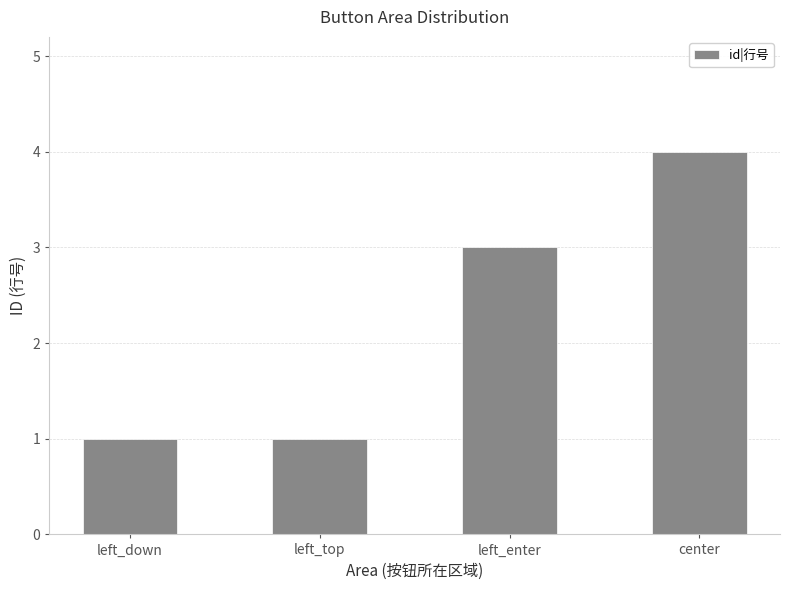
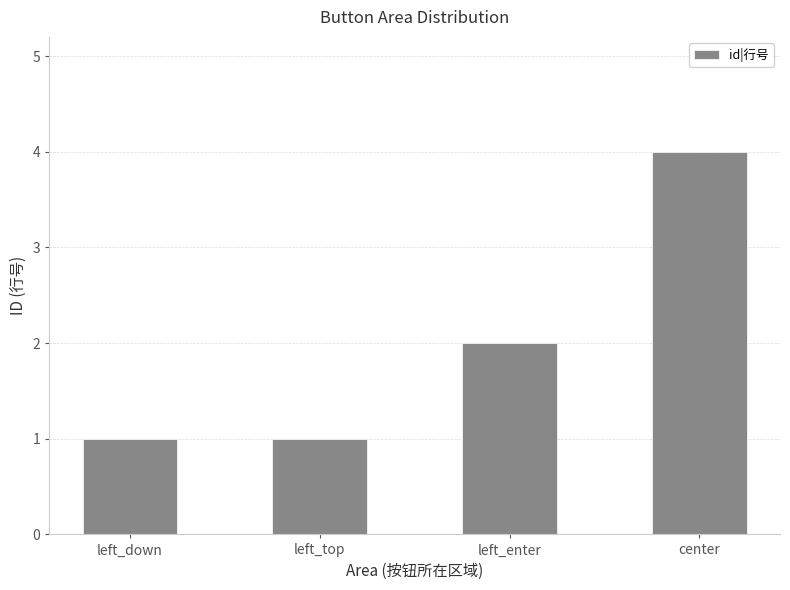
  {
    "left_down": 1,
    "left_top": 1,
-   "left_enter": 3,
+   "left_enter": 2,
    "center": 4
  }
